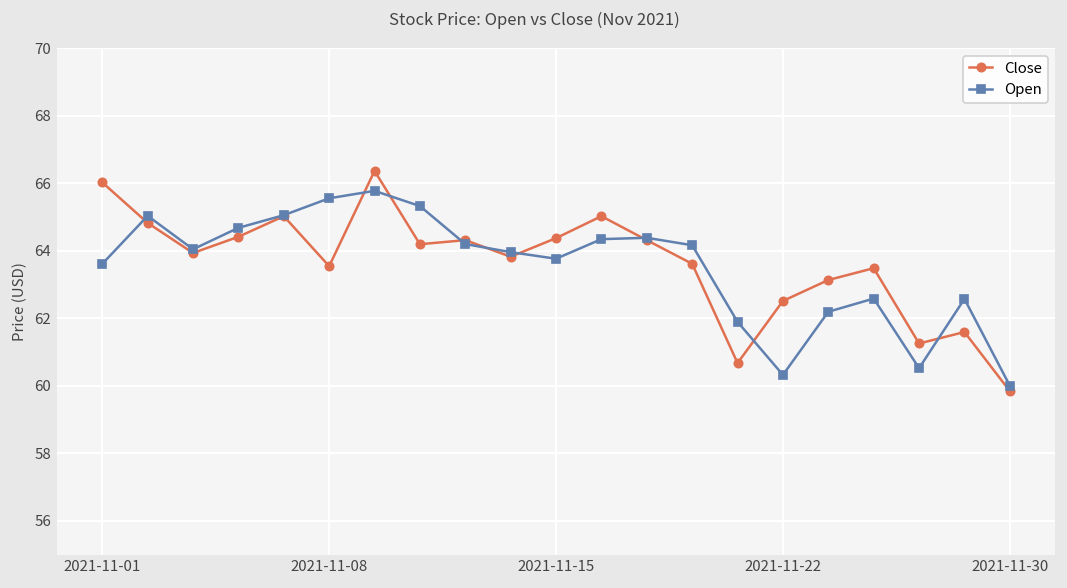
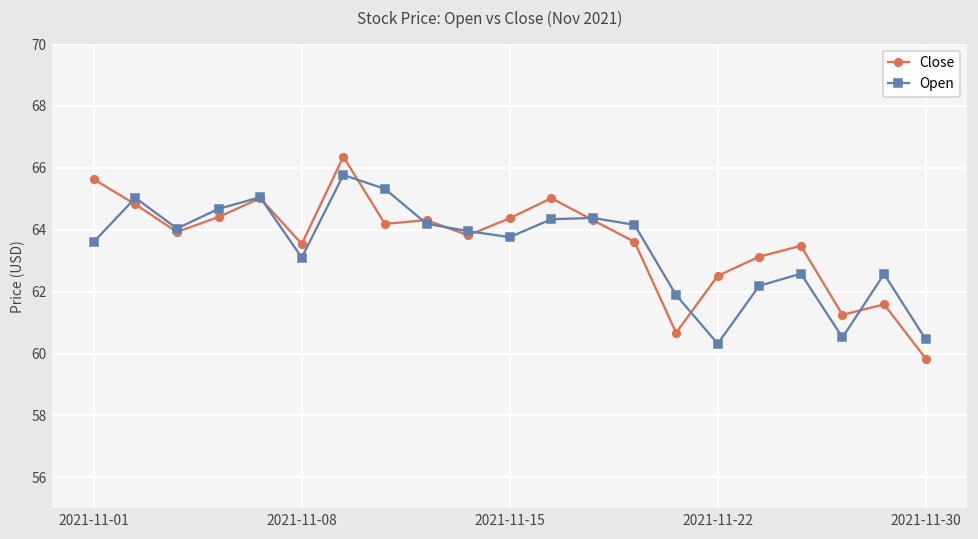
  {
    "Close": {
-     "2021-11-01": 66.0,
+     "2021-11-01": 65.6,
      "2021-11-08": 63.5,
      "2021-11-15": 64.4,
      "2021-11-22": 62.5,
      "2021-11-30": 59.8
    },
    "Open": {
      "2021-11-01": 63.6,
-     "2021-11-08": 65.6,
+     "2021-11-08": 63.1,
      "2021-11-15": 63.8,
      "2021-11-22": 60.3,
-     "2021-11-30": 60.0
+     "2021-11-30": 60.5
    }
  }
